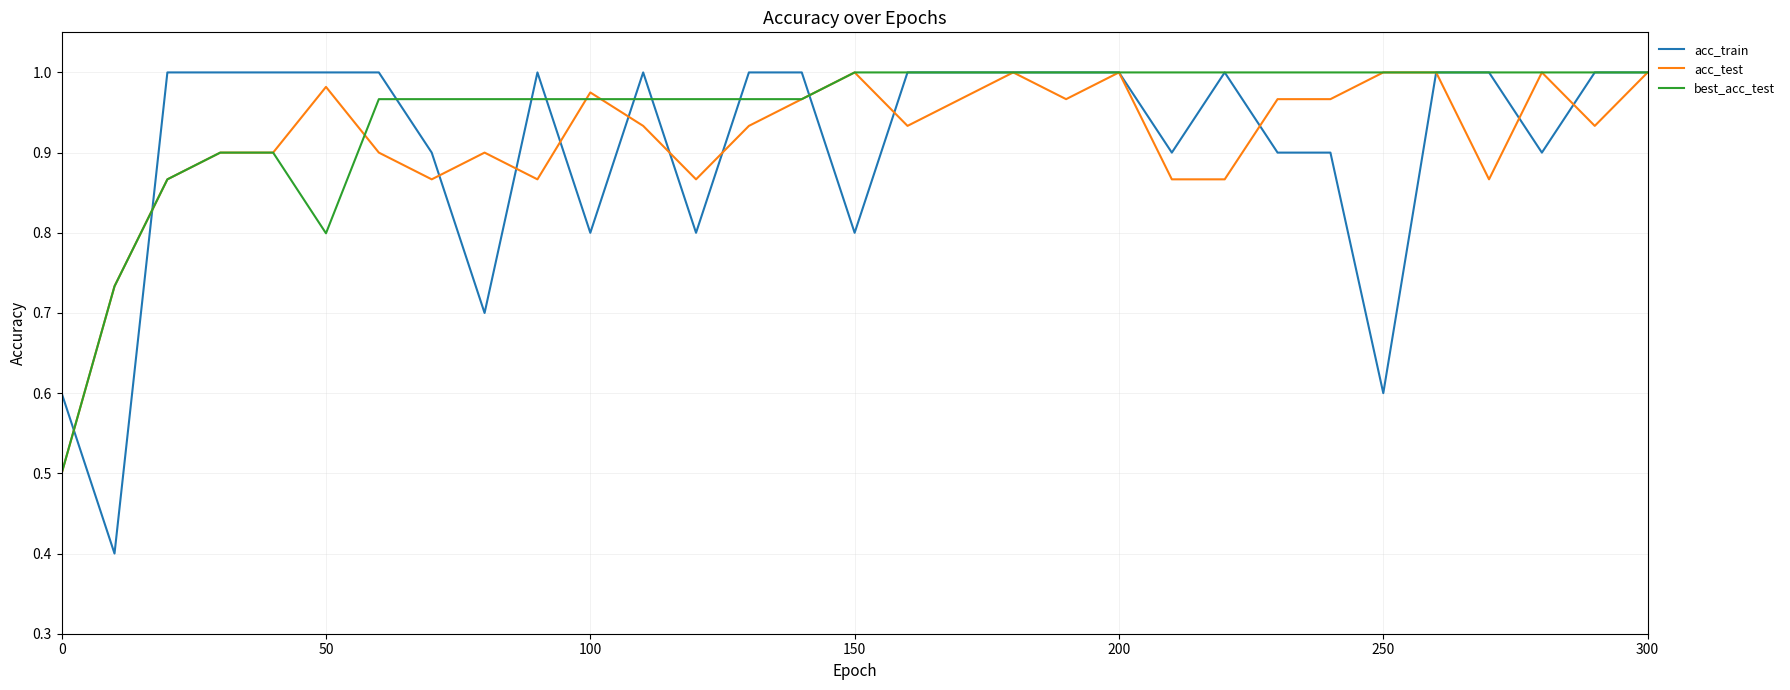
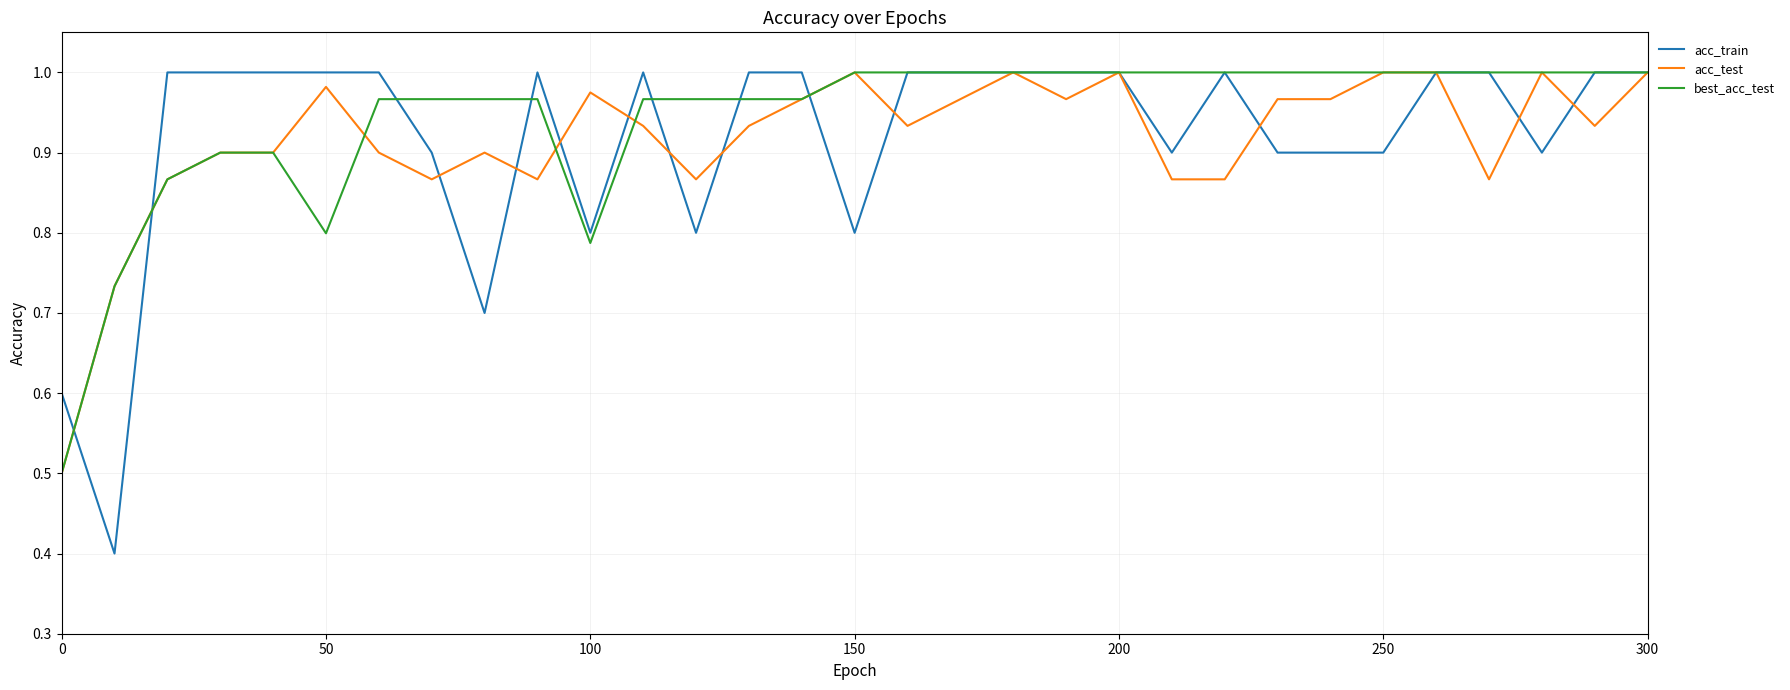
  {
    "acc_train": {
      "0": 0.6,
      "50": 1.0,
      "100": 0.8,
      "150": 0.8,
-     "250": 0.6
+     "250": 0.9
    },
    "acc_test": {
      "50": 0.98,
      "100": 0.98
    },
    "best_acc_test": {
      "50": 0.80,
-     "100": 0.97
+     "100": 0.79
    }
  }
